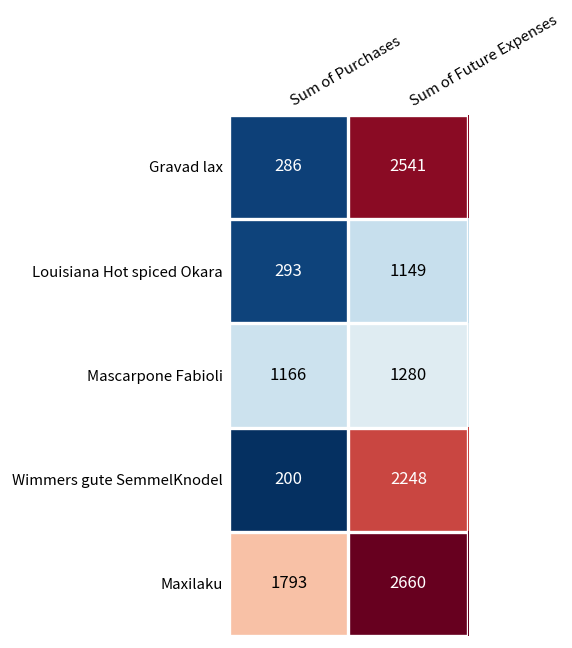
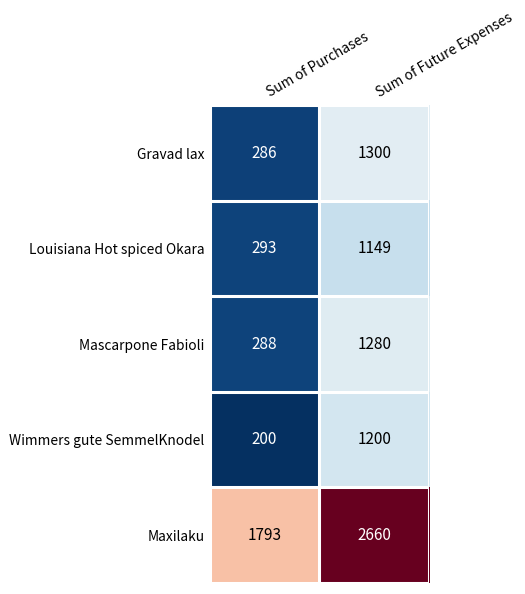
  {
    "Gravad lax": {
      "Sum of Purchases": 286,
-     "Sum of Future Expenses": 2541
+     "Sum of Future Expenses": 1300
    },
    "Louisiana Hot spiced Okara": {
      "Sum of Purchases": 293,
      "Sum of Future Expenses": 1149
    },
    "Mascarpone Fabioli": {
-     "Sum of Purchases": 1166,
+     "Sum of Purchases": 288,
      "Sum of Future Expenses": 1280
    },
    "Wimmers gute SemmelKnodel": {
      "Sum of Purchases": 200,
-     "Sum of Future Expenses": 2248
+     "Sum of Future Expenses": 1200
    },
    "Maxilaku": {
      "Sum of Purchases": 1793,
      "Sum of Future Expenses": 2660
    }
  }
